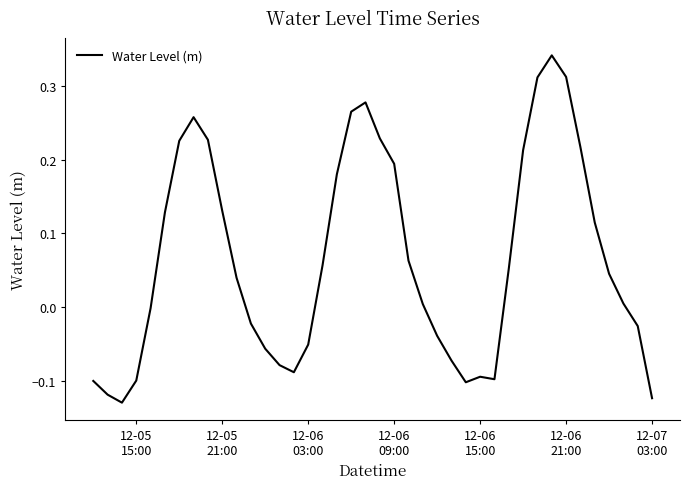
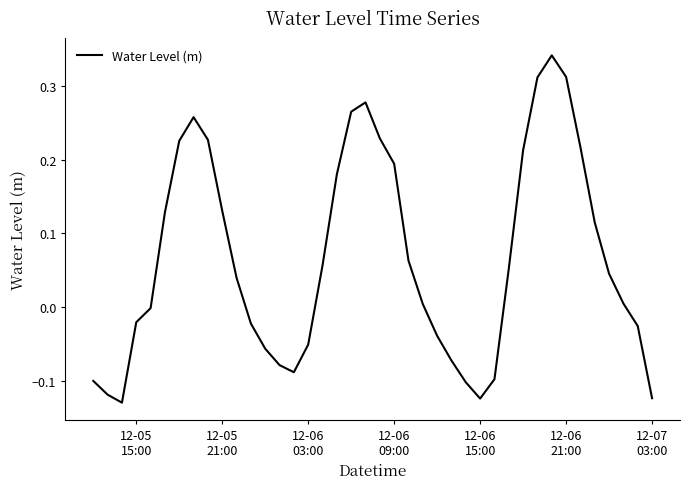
  {
-   "12-05 15:00": -0.10,
+   "12-05 15:00": -0.02,
    "12-05 21:00": 0.13,
    "12-06 03:00": -0.05,
    "12-06 09:00": 0.19,
-   "12-06 15:00": -0.09,
+   "12-06 15:00": -0.12,
    "12-06 21:00": 0.31,
    "12-07 03:00": -0.12
  }
